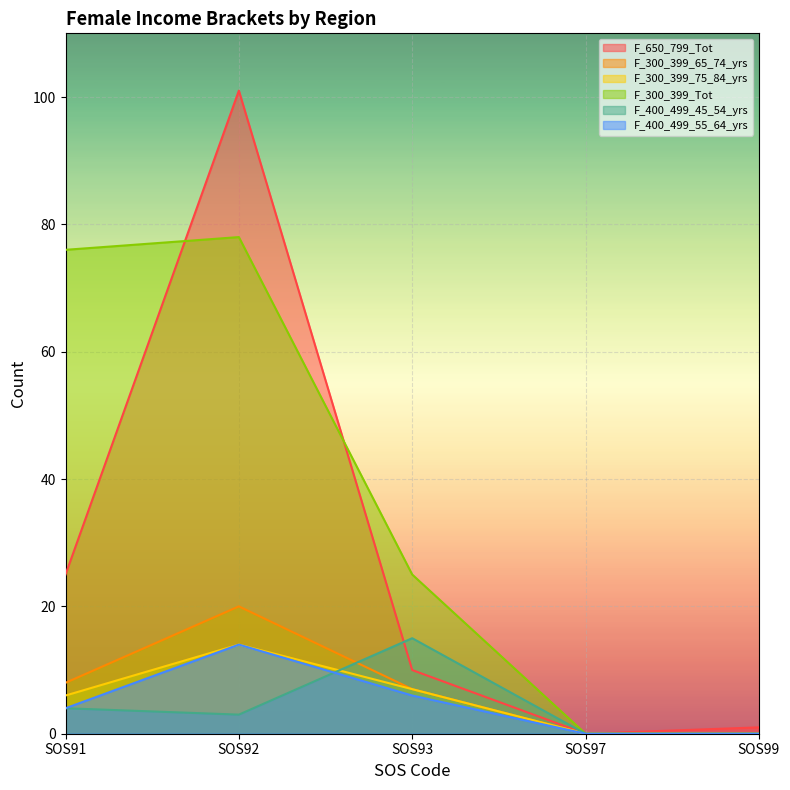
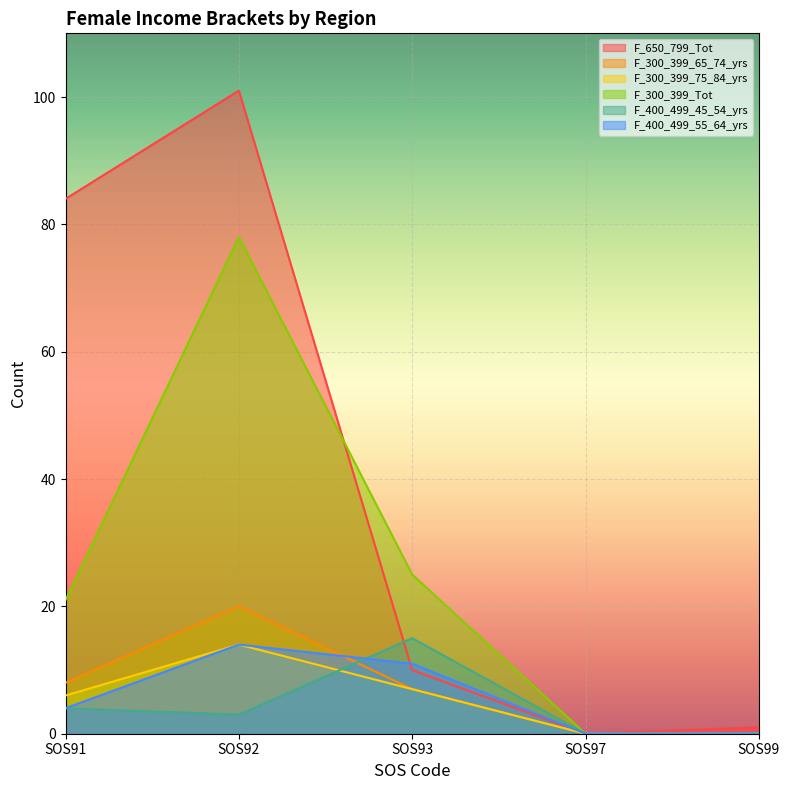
  {
    "F_650_799_Tot": {
-     "SOS91": 25,
+     "SOS91": 84,
      "SOS92": 101,
      "SOS93": 10,
      "SOS99": 1
    },
    "F_300_399_Tot": {
-     "SOS91": 76,
+     "SOS91": 21,
      "SOS92": 78,
      "SOS93": 25
    },
    "F_400_499_45_54_yrs": {
      "SOS92": 3,
      "SOS93": 15
    },
    "F_400_499_55_64_yrs": {
-     "SOS93": 6
+     "SOS93": 11
    }
  }
